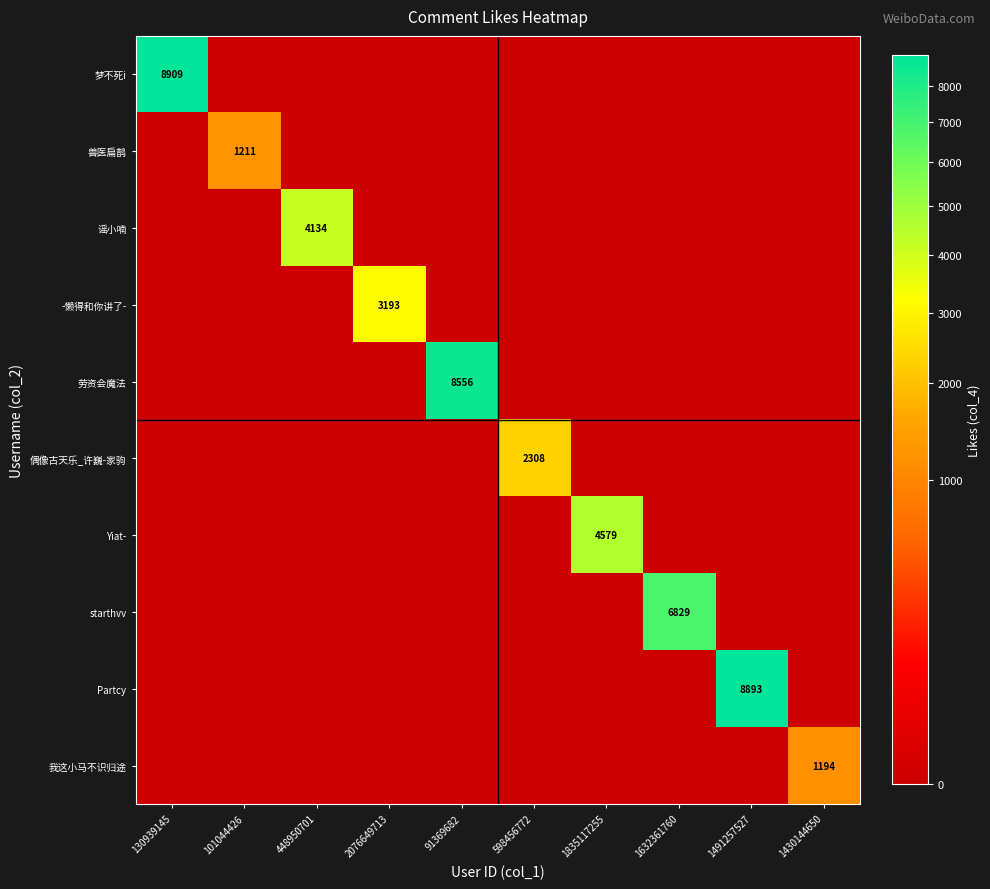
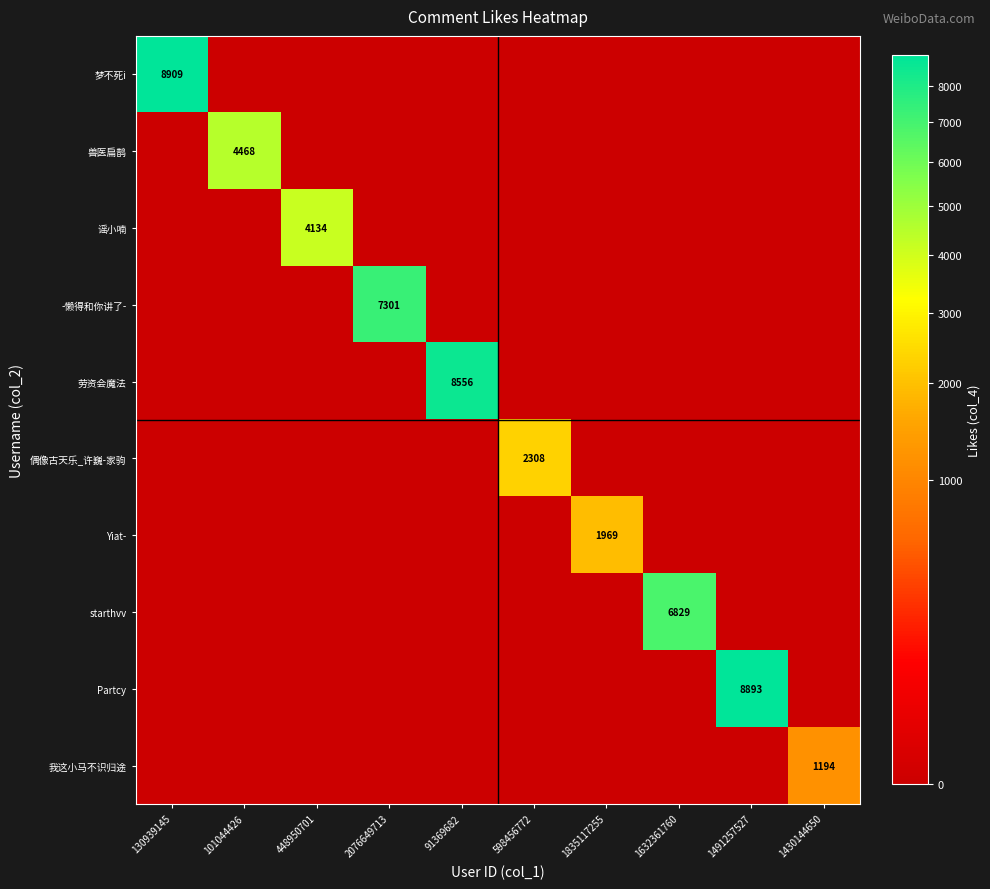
  {
    "梦不死i": {
      "130939145": 8909
    },
    "兽医扁鹊": {
-     "101044426": 1211
+     "101044426": 4468
    },
    "谣小喃": {
      "448950701": 4134
    },
    "-懒得和你讲了-": {
-     "2076649713": 3193
+     "2076649713": 7301
    },
    "劳资会魔法": {
      "91369682": 8556
    },
    "偶像古天乐_许巍-家驹": {
      "598456772": 2308
    },
    "Yiat-": {
-     "1835117255": 4579
+     "1835117255": 1969
    },
    "starthvv": {
      "1632361760": 6829
    },
    "Partcy": {
      "1491257527": 8893
    },
    "我这小马不识归途": {
      "1430144650": 1194
    }
  }
